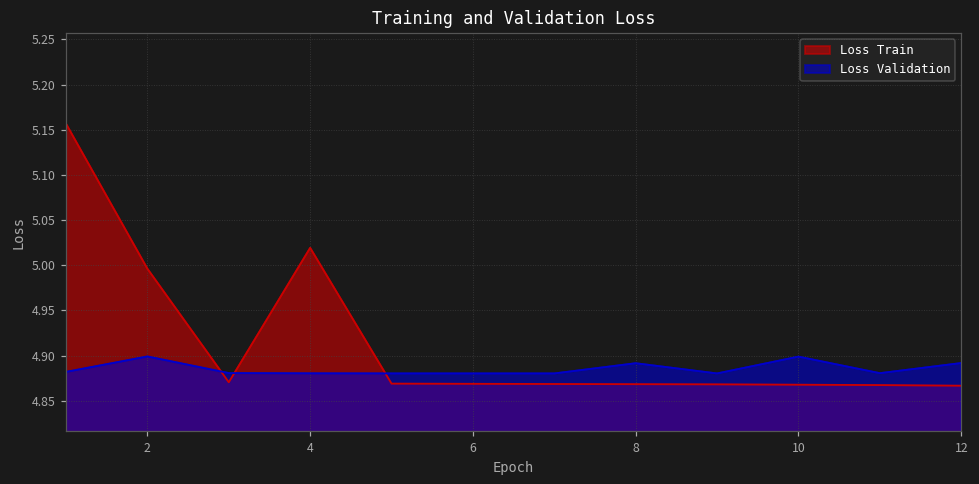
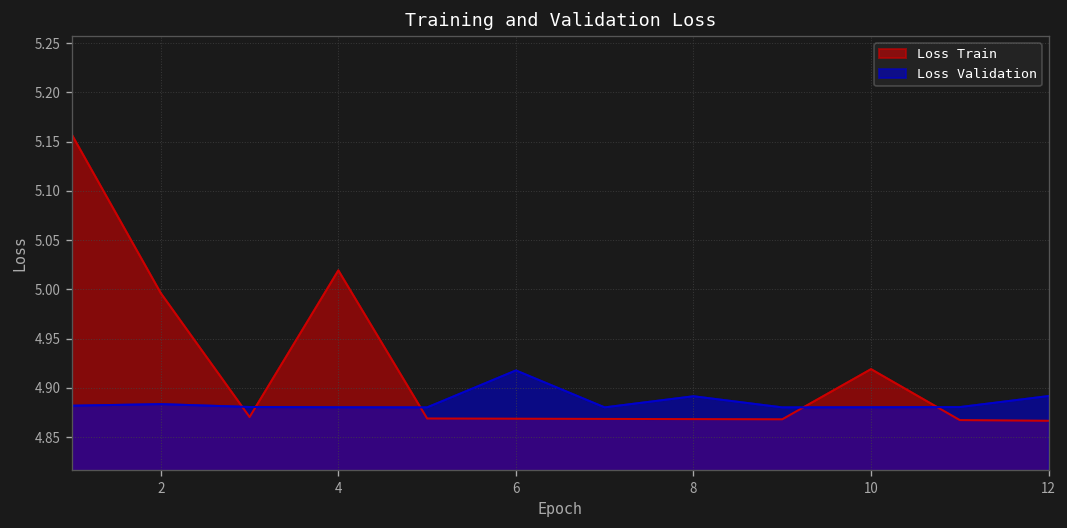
  {
    "Loss Train": {
      "2": 5.00,
      "4": 5.02,
      "6": 4.87,
      "8": 4.87,
-     "10": 4.87,
+     "10": 4.92,
      "12": 4.87
    },
    "Loss Validation": {
-     "2": 4.90,
+     "2": 4.88,
      "4": 4.88,
-     "6": 4.88,
+     "6": 4.92,
      "8": 4.89,
-     "10": 4.90,
+     "10": 4.88,
      "12": 4.89
    }
  }
